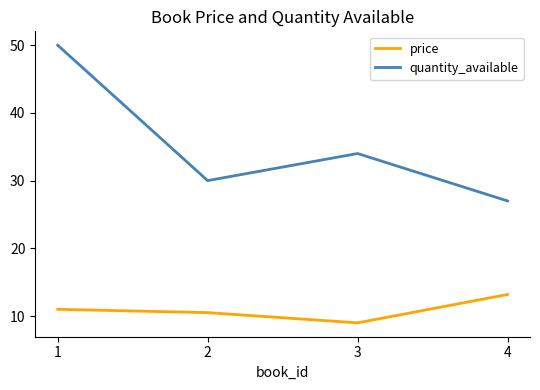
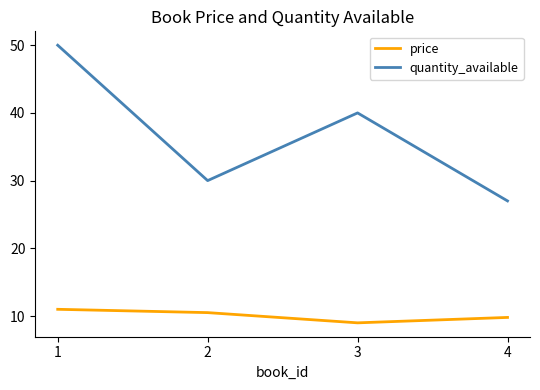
  {
    "price": {
      "1": 11,
      "2": 11,
      "3": 9,
-     "4": 13
+     "4": 10
    },
    "quantity_available": {
      "1": 50,
      "2": 30,
-     "3": 34,
+     "3": 40,
      "4": 27
    }
  }
